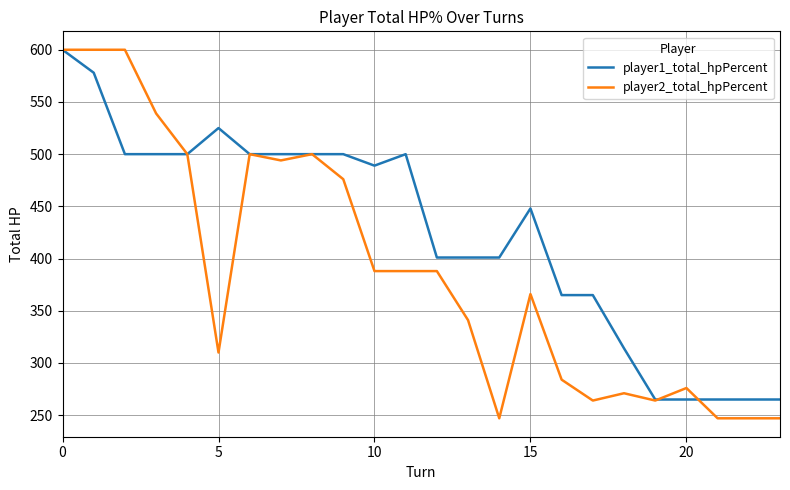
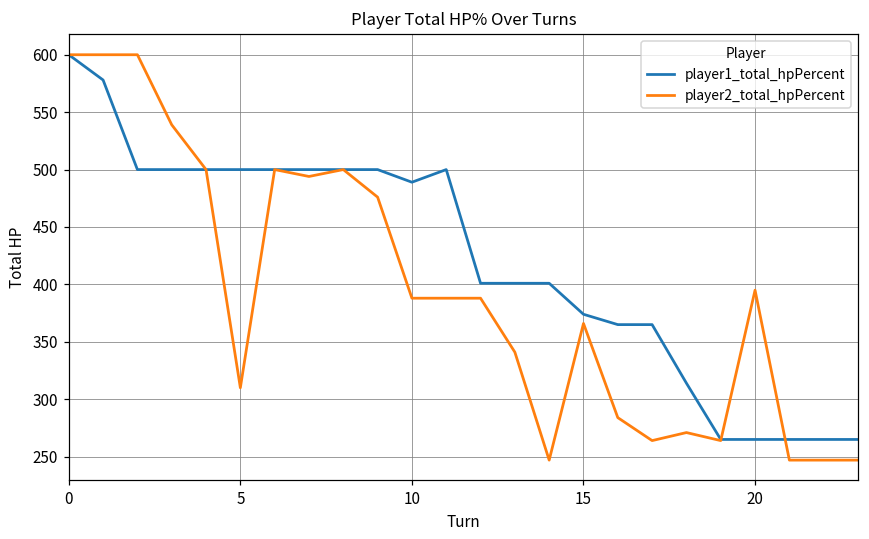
  {
    "player1_total_hpPercent": {
-     "5": 525,
+     "5": 500,
      "10": 489,
-     "15": 448,
+     "15": 374,
      "20": 265
    },
    "player2_total_hpPercent": {
      "5": 310,
      "10": 388,
      "15": 366,
-     "20": 276
+     "20": 395
    }
  }
